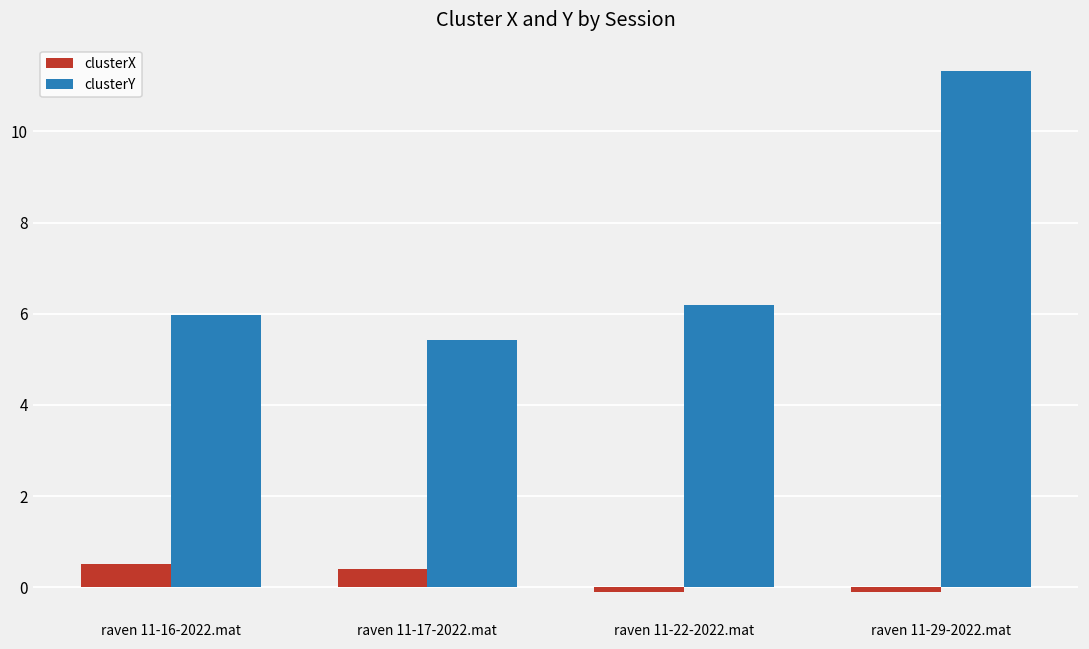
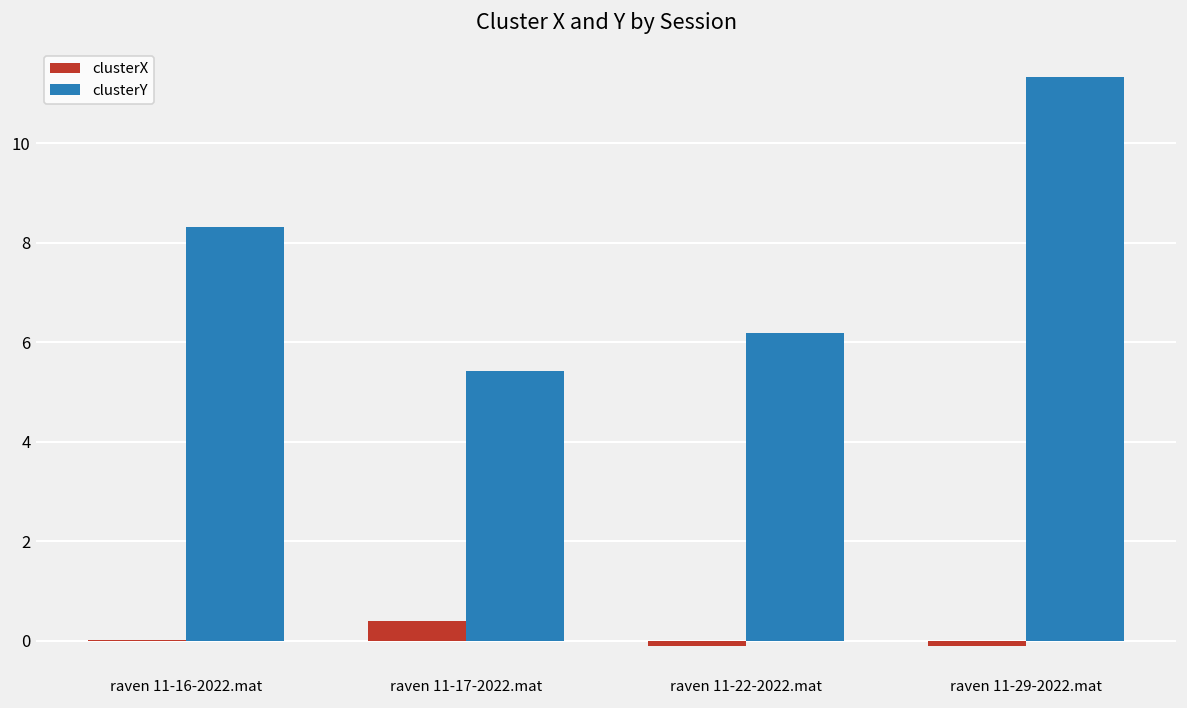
  {
    "clusterX": {
-     "raven 11-16-2022.mat": 0.5,
+     "raven 11-16-2022.mat": 0.0,
      "raven 11-17-2022.mat": 0.4,
      "raven 11-22-2022.mat": -0.1,
      "raven 11-29-2022.mat": -0.1
    },
    "clusterY": {
-     "raven 11-16-2022.mat": 6.0,
+     "raven 11-16-2022.mat": 8.3,
      "raven 11-17-2022.mat": 5.4,
      "raven 11-22-2022.mat": 6.2,
      "raven 11-29-2022.mat": 11.3
    }
  }
